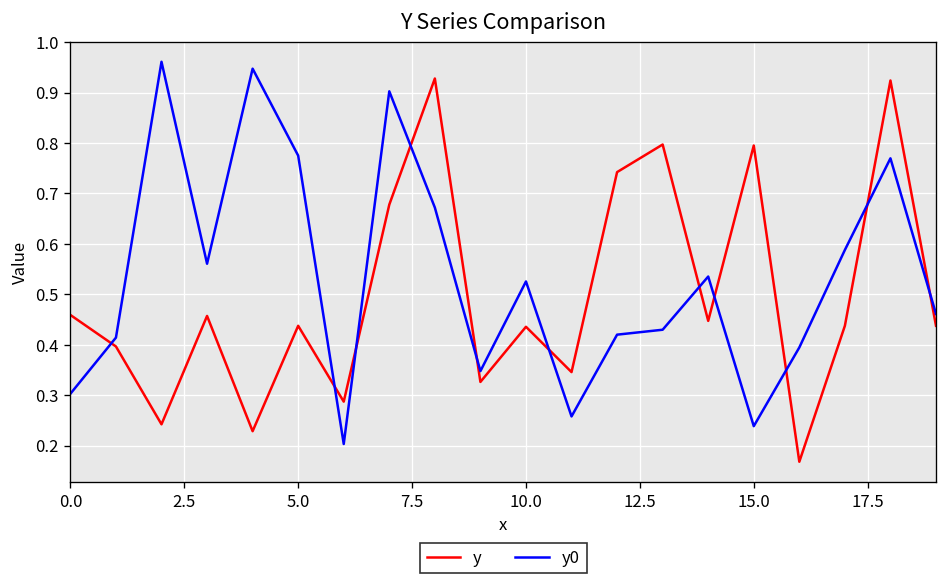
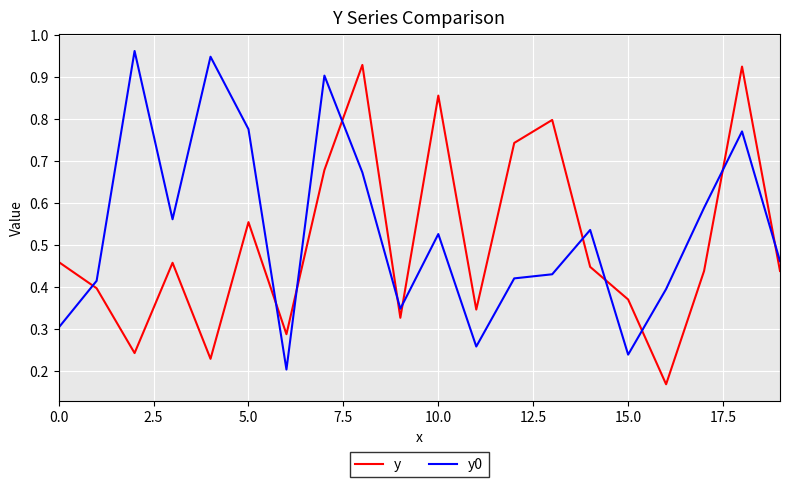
  {
    "y": {
      "0.0": 0.46,
-     "5.0": 0.44,
-     "10.0": 0.44,
-     "15.0": 0.79
+     "5.0": 0.55,
+     "10.0": 0.85,
+     "15.0": 0.37
    },
    "y0": {
      "0.0": 0.30,
      "5.0": 0.77,
      "10.0": 0.53,
      "15.0": 0.24
    }
  }
